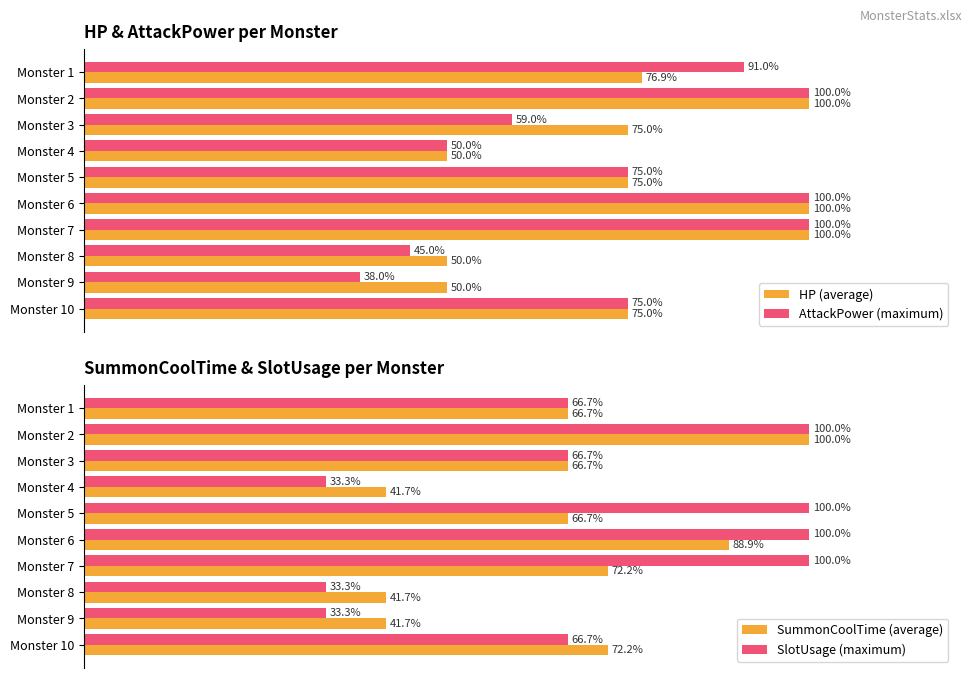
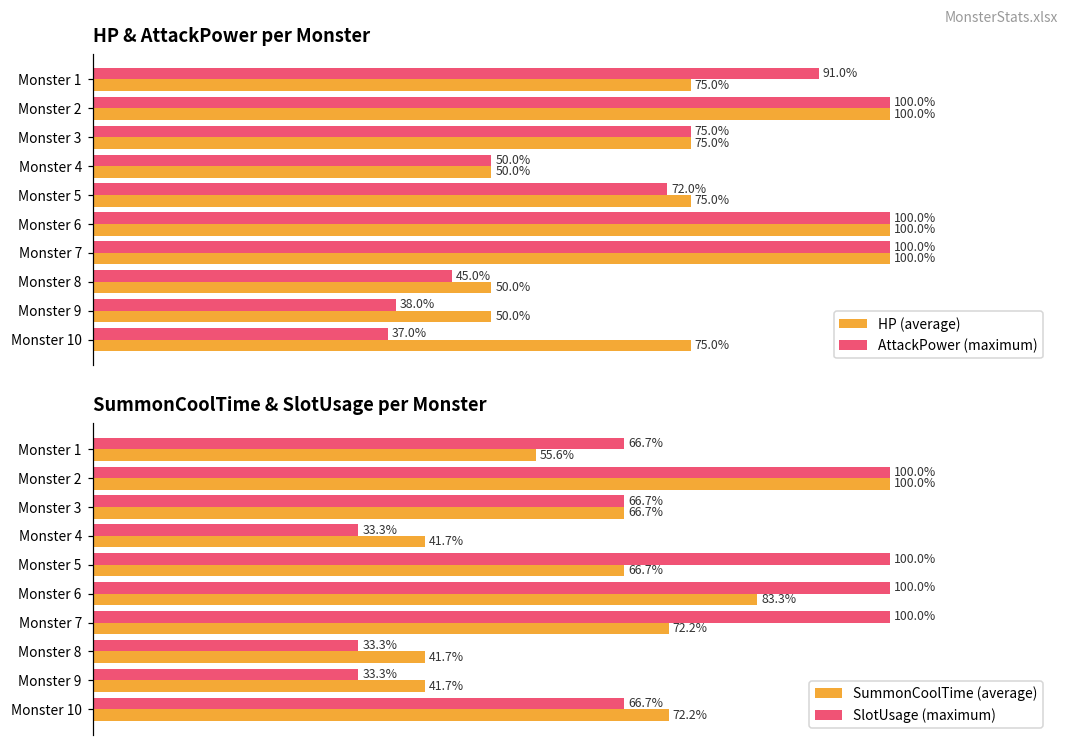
  {
    "HP & AttackPower per Monster": {
      "HP (average)": {
-       "Monster 1": "76.9%",
+       "Monster 1": "75.0%",
        "Monster 2": "100.0%",
        "Monster 3": "75.0%",
        "Monster 4": "50.0%",
        "Monster 5": "75.0%",
        "Monster 6": "100.0%",
        "Monster 7": "100.0%",
        "Monster 8": "50.0%",
        "Monster 9": "50.0%",
        "Monster 10": "75.0%"
      },
      "AttackPower (maximum)": {
        "Monster 1": "91.0%",
        "Monster 2": "100.0%",
-       "Monster 3": "59.0%",
+       "Monster 3": "75.0%",
        "Monster 4": "50.0%",
-       "Monster 5": "75.0%",
+       "Monster 5": "72.0%",
        "Monster 6": "100.0%",
        "Monster 7": "100.0%",
        "Monster 8": "45.0%",
        "Monster 9": "38.0%",
-       "Monster 10": "75.0%"
+       "Monster 10": "37.0%"
      }
    },
    "SummonCoolTime & SlotUsage per Monster": {
      "SummonCoolTime (average)": {
-       "Monster 1": "66.7%",
+       "Monster 1": "55.6%",
        "Monster 2": "100.0%",
        "Monster 3": "66.7%",
        "Monster 4": "41.7%",
        "Monster 5": "66.7%",
-       "Monster 6": "88.9%",
+       "Monster 6": "83.3%",
        "Monster 7": "72.2%",
        "Monster 8": "41.7%",
        "Monster 9": "41.7%",
        "Monster 10": "72.2%"
      },
      "SlotUsage (maximum)": {
        "Monster 1": "66.7%",
        "Monster 2": "100.0%",
        "Monster 3": "66.7%",
        "Monster 4": "33.3%",
        "Monster 5": "100.0%",
        "Monster 6": "100.0%",
        "Monster 7": "100.0%",
        "Monster 8": "33.3%",
        "Monster 9": "33.3%",
        "Monster 10": "66.7%"
      }
    }
  }
